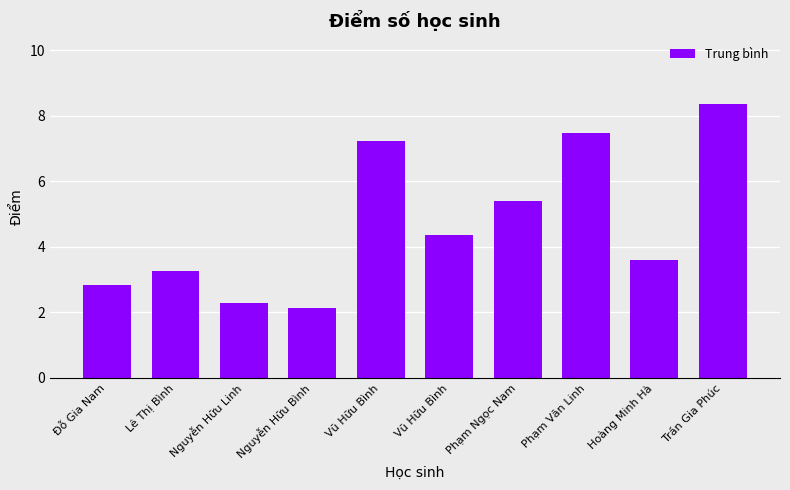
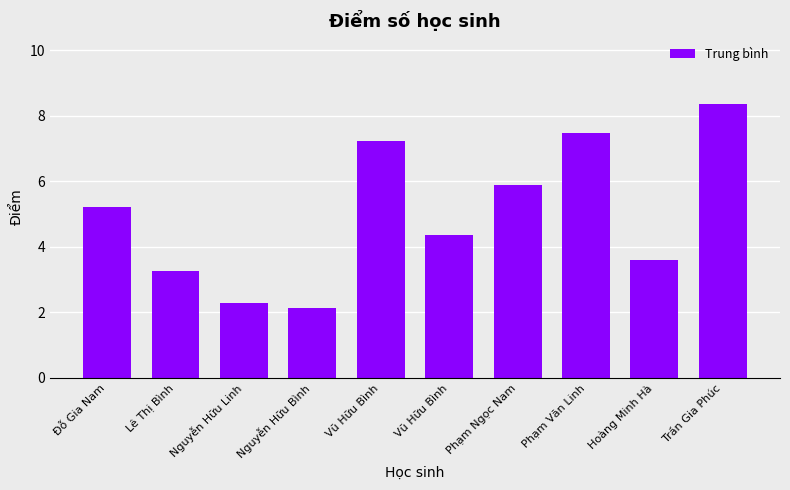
  {
-   "Đỗ Gia Nam": 2.8,
+   "Đỗ Gia Nam": 5.2,
    "Lê Thị Bình": 3.3,
    "Nguyễn Hữu Linh": 2.3,
    "Nguyễn Hữu Bình": 2.1,
-   "Phạm Ngọc Nam": 5.4,
+   "Phạm Ngọc Nam": 5.9,
    "Phạm Văn Linh": 7.5,
    "Hoàng Minh Hà": 3.6,
    "Trần Gia Phúc": 8.4
  }
